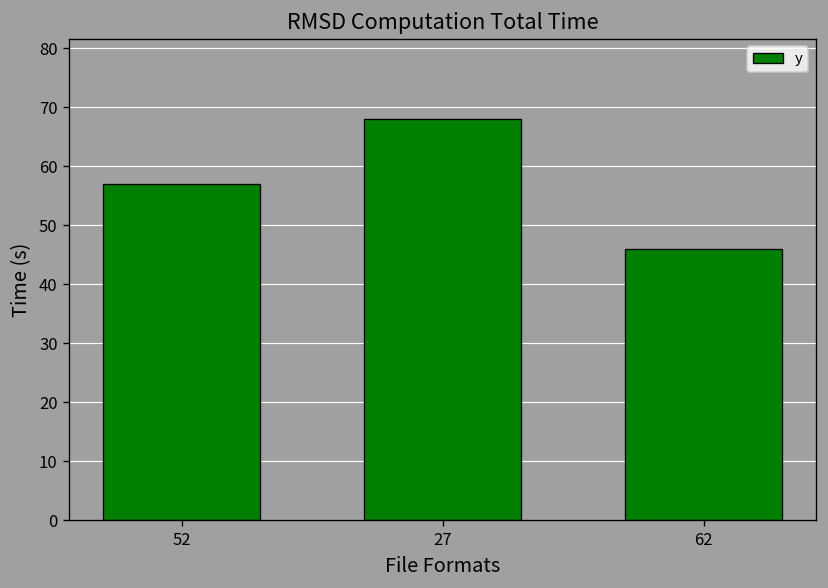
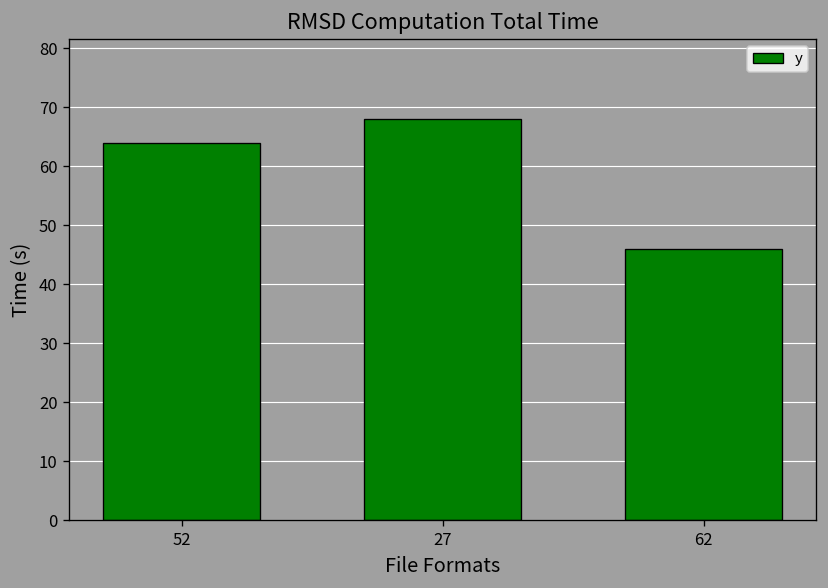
  {
-   "52": 57,
+   "52": 64,
    "27": 68,
    "62": 46
  }
